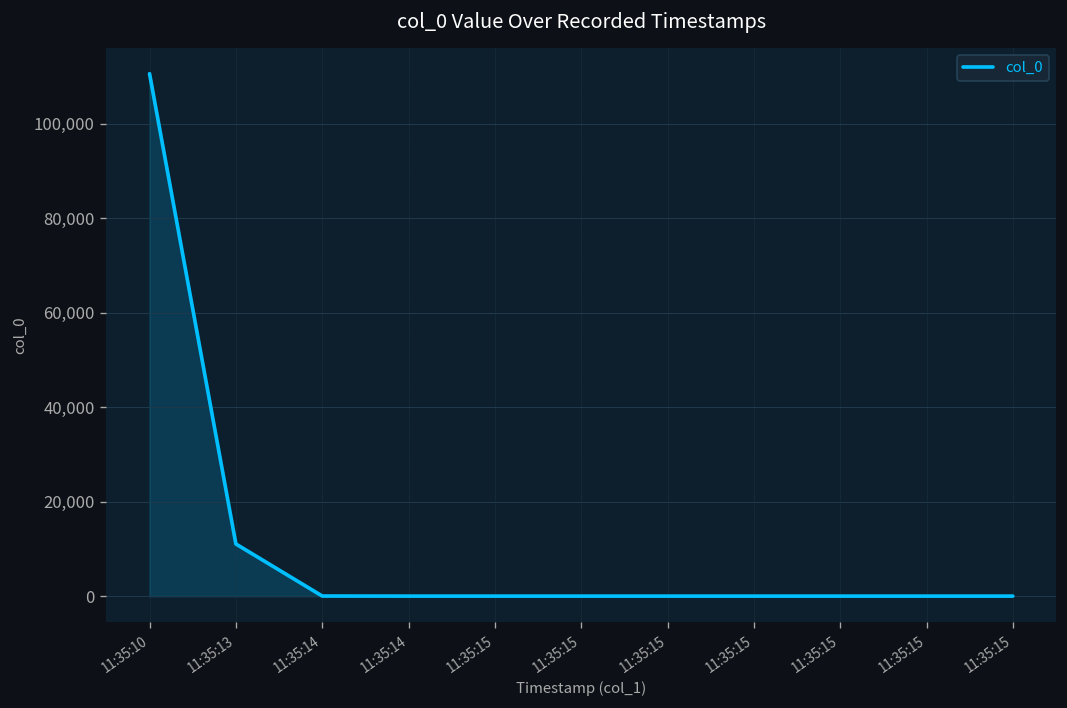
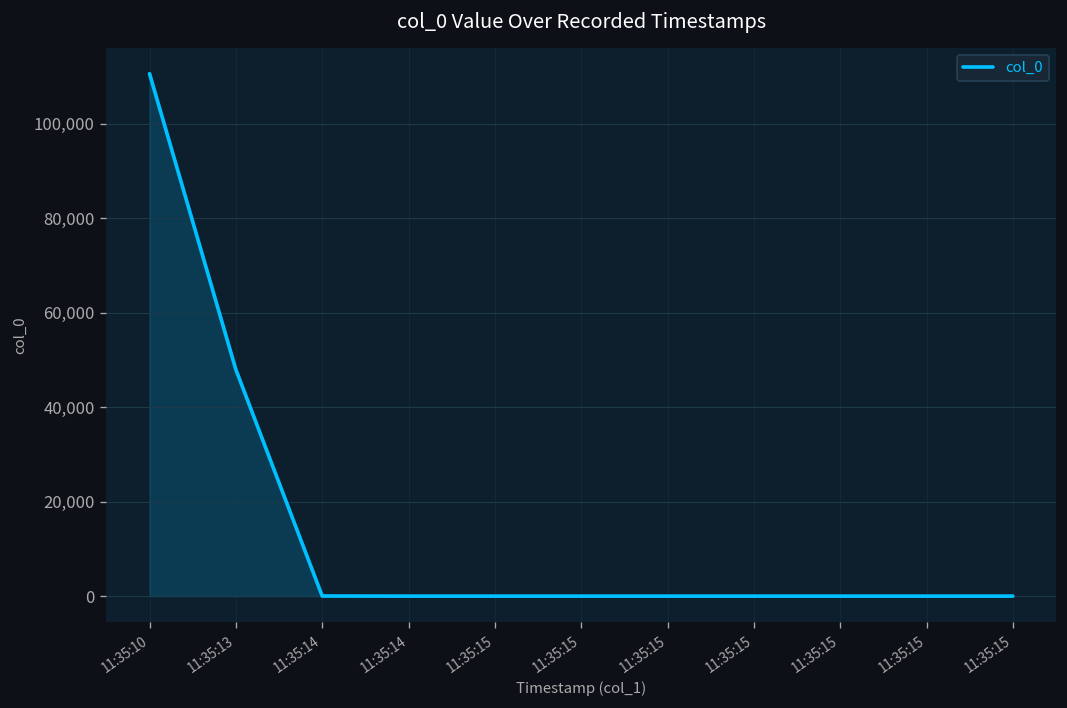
  {
    "11:35:10": "111,000",
-   "11:35:13": "11,000"
+   "11:35:13": "48,000"
  }
